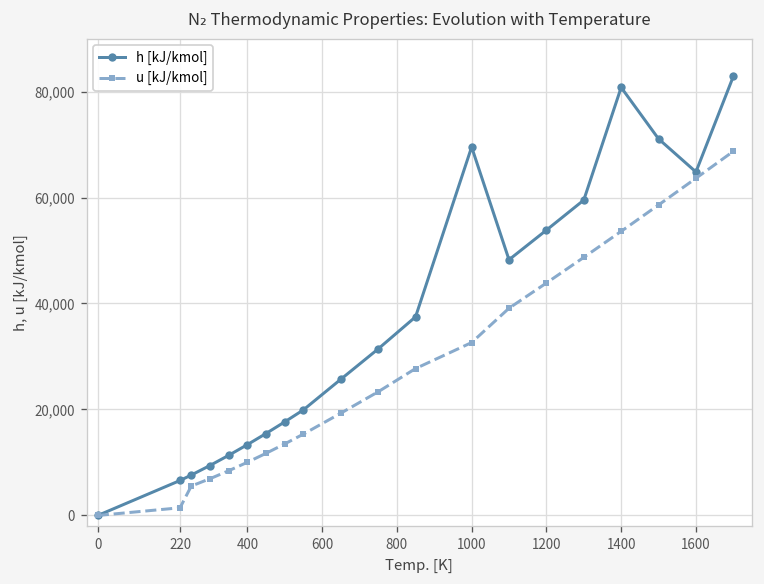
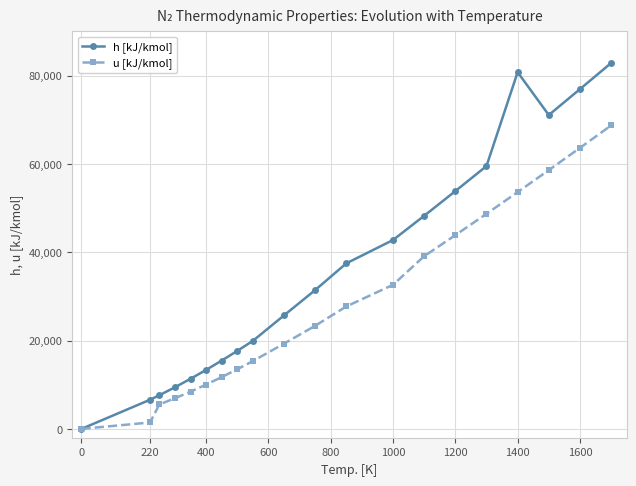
  {
    "h [kJ/kmol]": {
      "220": "7,000",
      "400": "13,000",
-     "1000": "70,000",
+     "1000": "43,000",
      "1200": "54,000",
      "1400": "81,000",
-     "1600": "65,000"
+     "1600": "77,000"
    },
    "u [kJ/kmol]": {
      "220": "1,000",
      "400": "10,000",
      "1000": "33,000",
      "1200": "44,000",
      "1400": "54,000",
      "1600": "64,000"
    }
  }
